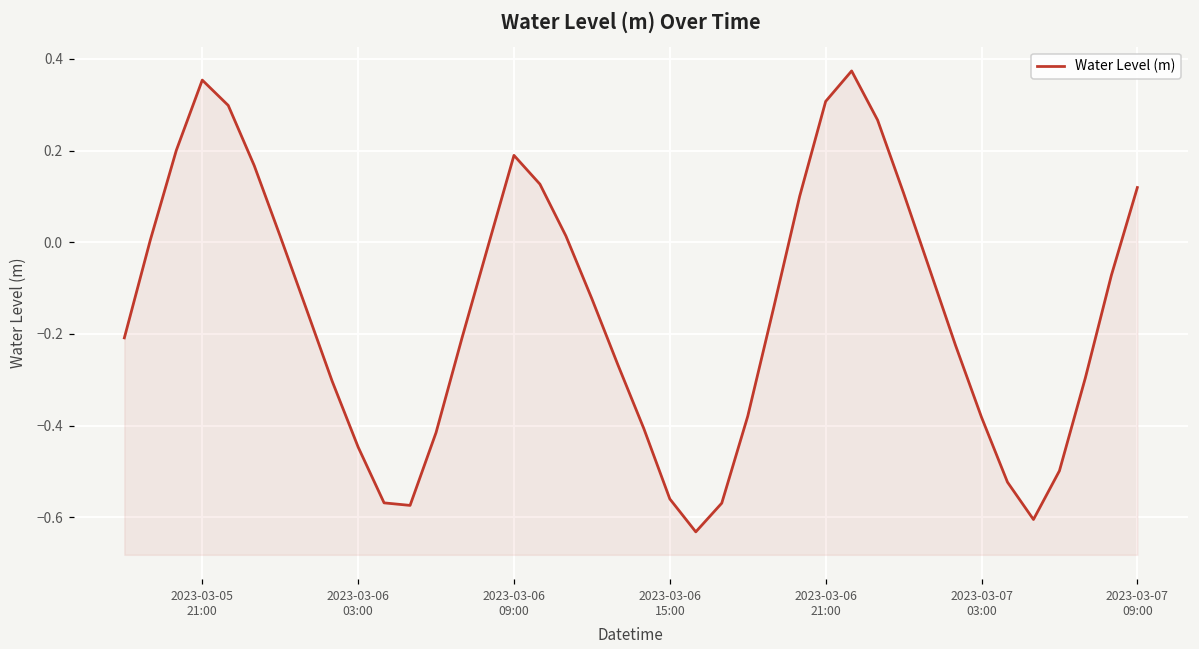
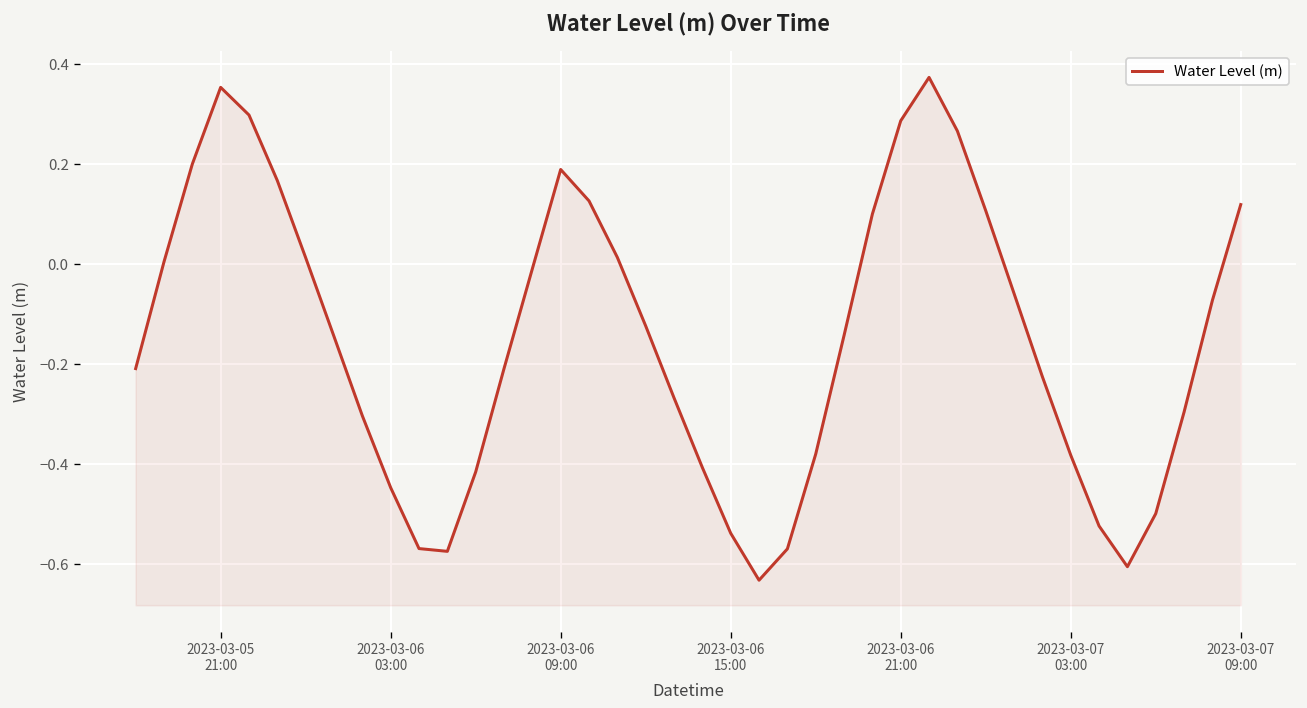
  {
    "2023-03-05 21:00": 0.35,
    "2023-03-06 03:00": -0.45,
    "2023-03-06 09:00": 0.19,
-   "2023-03-06 15:00": -0.56,
-   "2023-03-06 21:00": 0.31,
+   "2023-03-06 15:00": -0.54,
+   "2023-03-06 21:00": 0.29,
    "2023-03-07 03:00": -0.38,
    "2023-03-07 09:00": 0.12
  }
